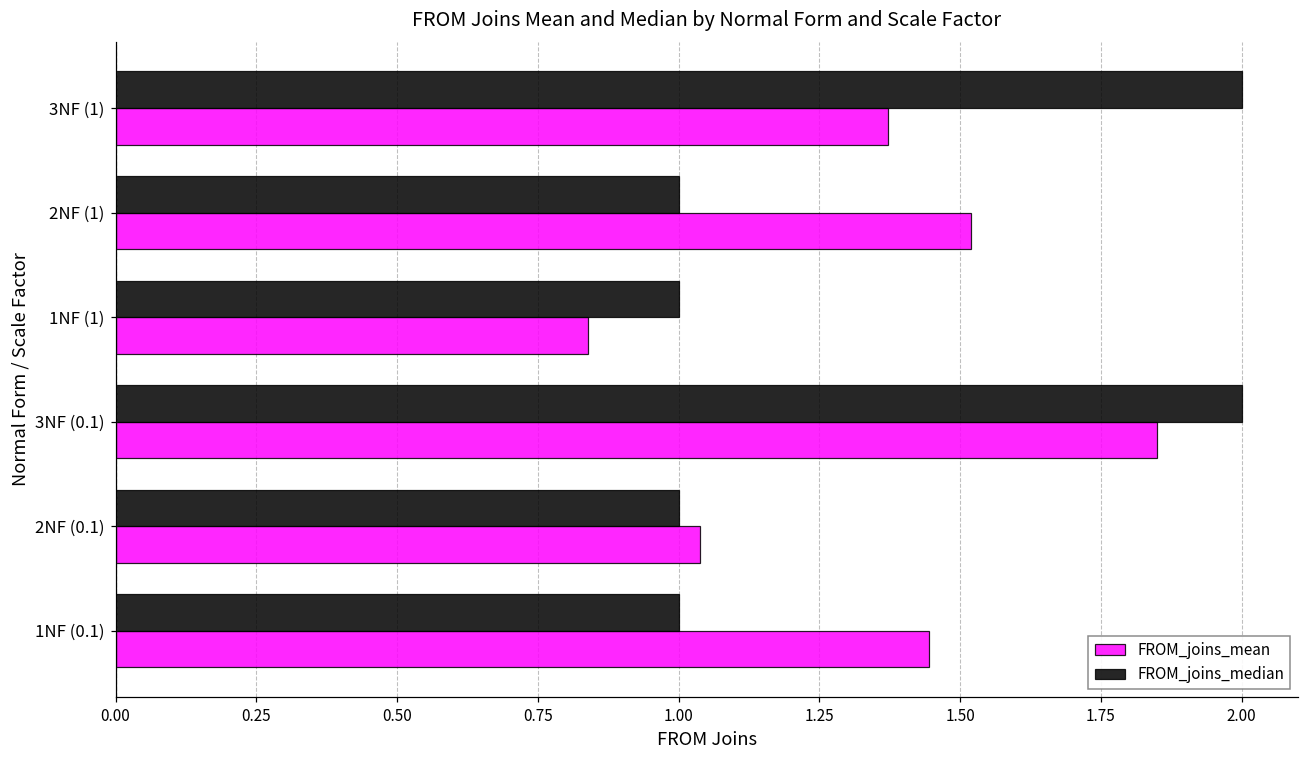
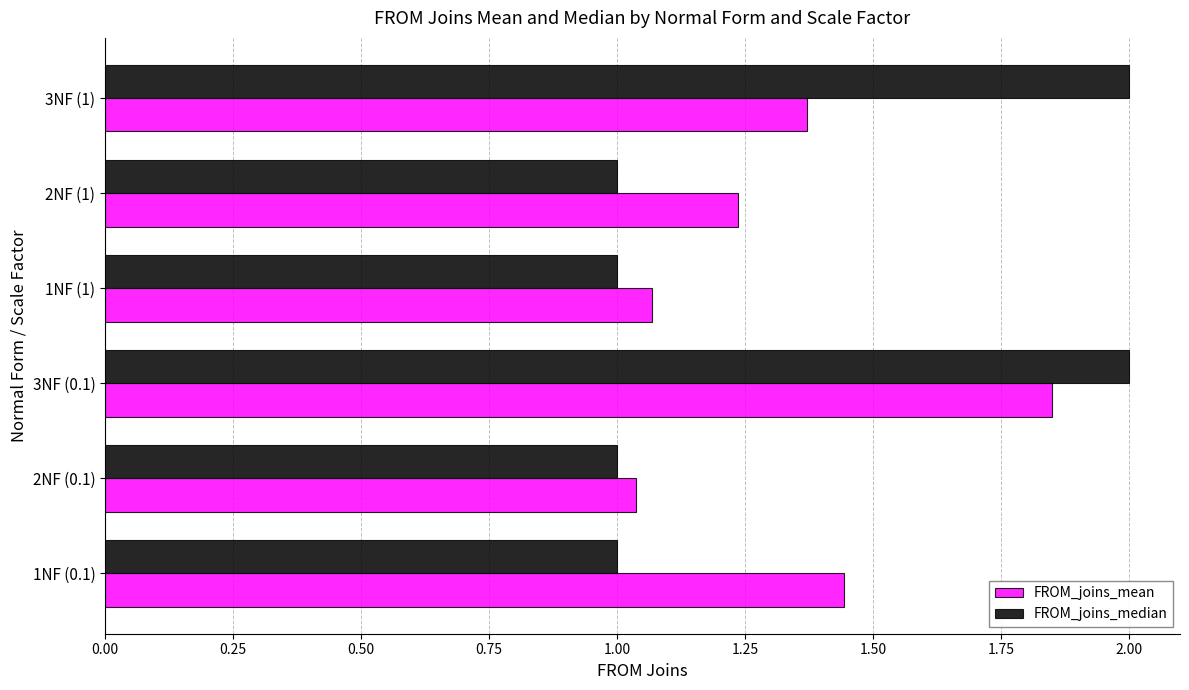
  {
    "FROM_joins_mean": {
      "3NF (1)": 1.37,
-     "2NF (1)": 1.52,
-     "1NF (1)": 0.84,
+     "2NF (1)": 1.24,
+     "1NF (1)": 1.07,
      "3NF (0.1)": 1.85,
      "2NF (0.1)": 1.04,
      "1NF (0.1)": 1.44
    },
    "FROM_joins_median": {
      "3NF (1)": 2.00,
      "2NF (1)": 1.00,
      "1NF (1)": 1.00,
      "3NF (0.1)": 2.00,
      "2NF (0.1)": 1.00,
      "1NF (0.1)": 1.00
    }
  }
